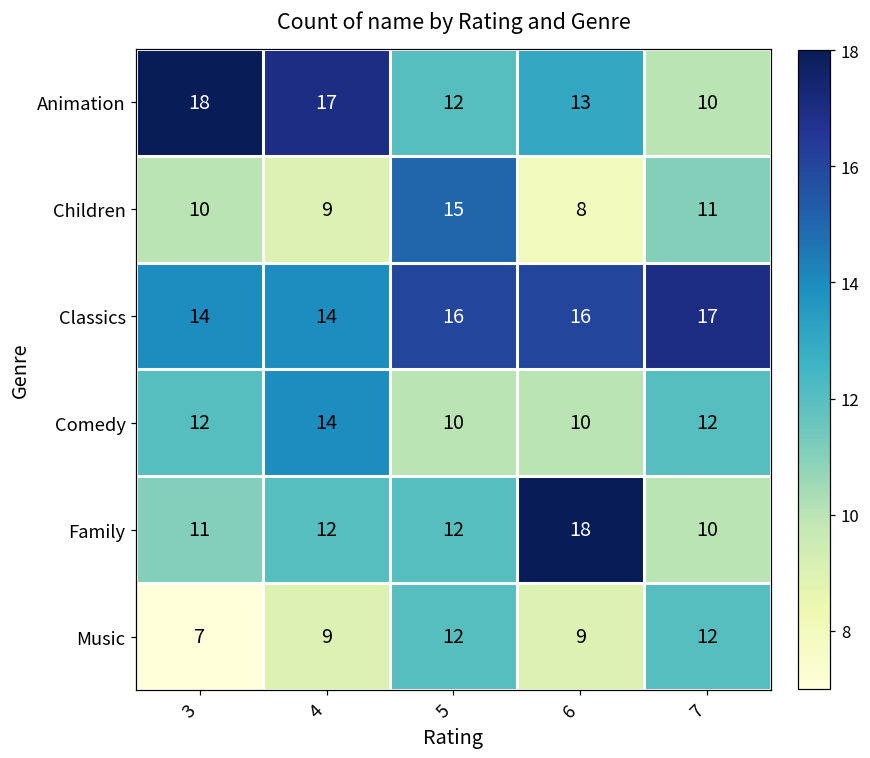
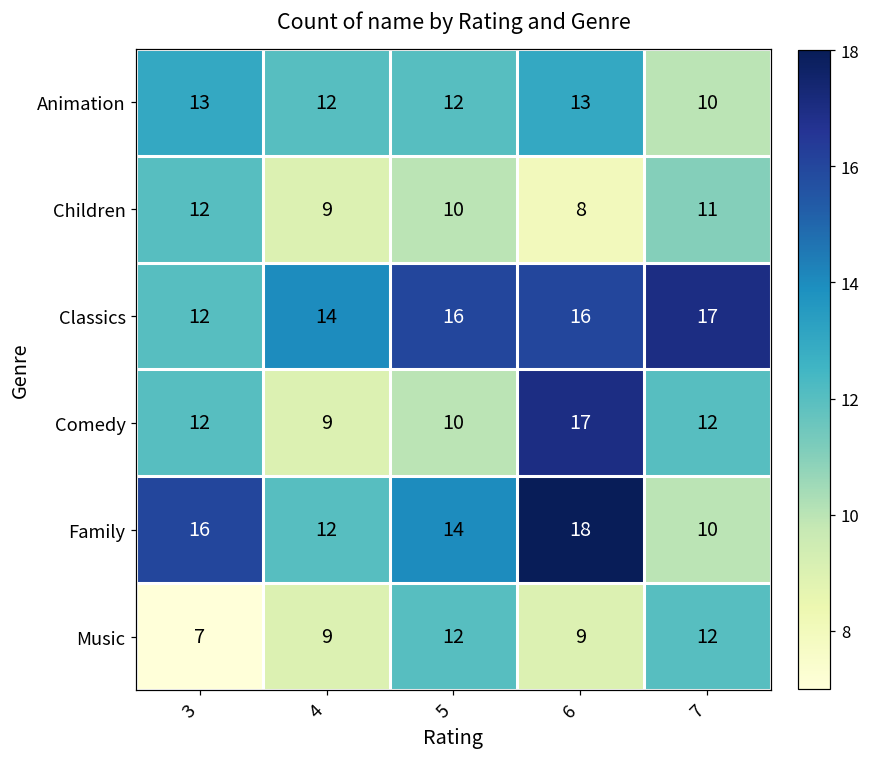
  {
    "Animation": {
-     "3": 18,
-     "4": 17,
+     "3": 13,
+     "4": 12,
      "5": 12,
      "6": 13,
      "7": 10
    },
    "Children": {
-     "3": 10,
+     "3": 12,
      "4": 9,
-     "5": 15,
+     "5": 10,
      "6": 8,
      "7": 11
    },
    "Classics": {
-     "3": 14,
+     "3": 12,
      "4": 14,
      "5": 16,
      "6": 16,
      "7": 17
    },
    "Comedy": {
      "3": 12,
-     "4": 14,
+     "4": 9,
      "5": 10,
-     "6": 10,
+     "6": 17,
      "7": 12
    },
    "Family": {
-     "3": 11,
+     "3": 16,
      "4": 12,
-     "5": 12,
+     "5": 14,
      "6": 18,
      "7": 10
    },
    "Music": {
      "3": 7,
      "4": 9,
      "5": 12,
      "6": 9,
      "7": 12
    }
  }
